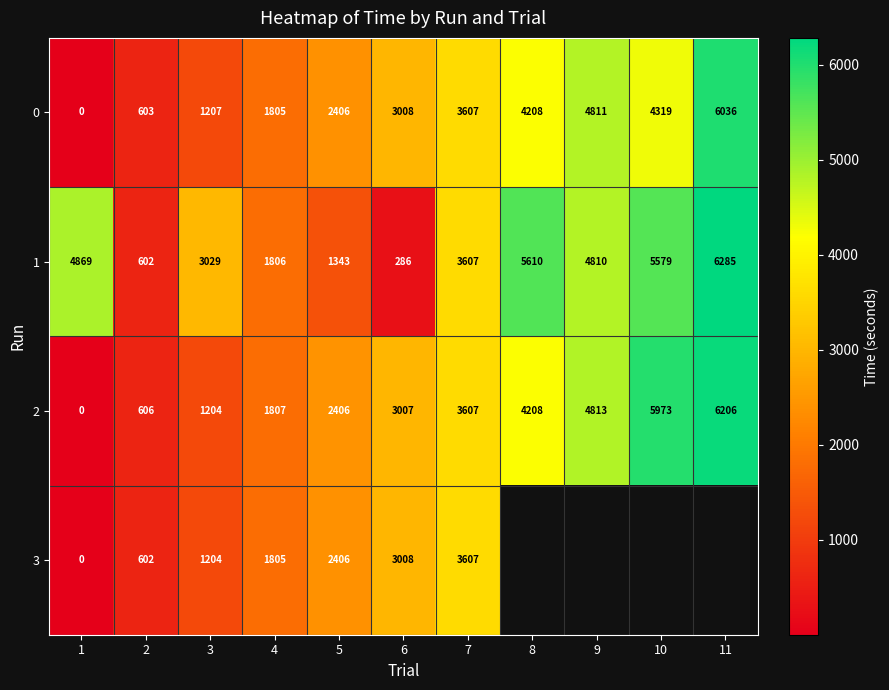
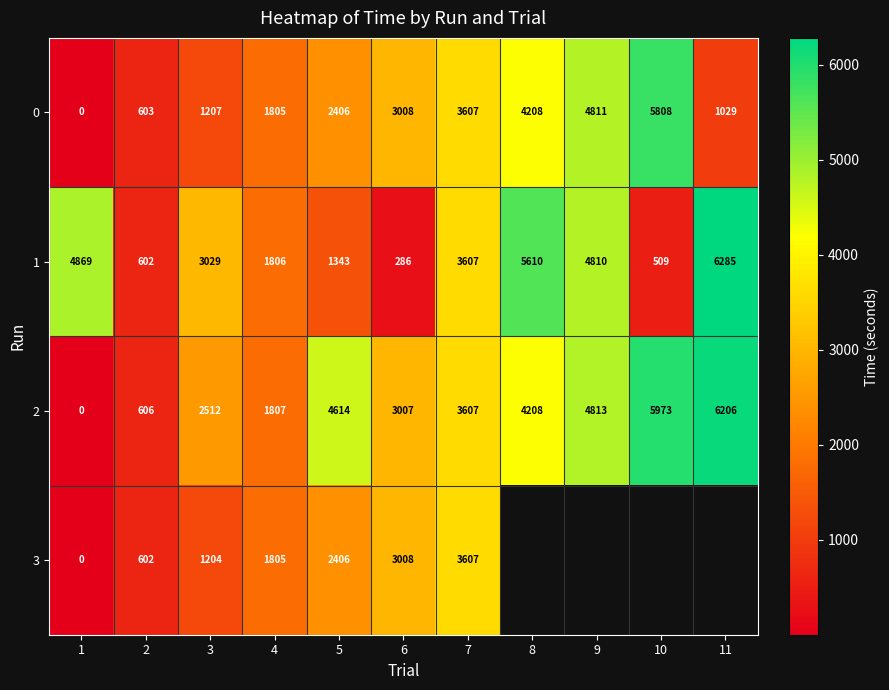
  {
    "0": {
      "1": 0,
      "2": 603,
      "3": 1207,
      "4": 1805,
      "5": 2406,
      "6": 3008,
      "7": 3607,
      "8": 4208,
      "9": 4811,
-     "10": 4319,
-     "11": 6036
+     "10": 5808,
+     "11": 1029
    },
    "1": {
      "1": 4869,
      "2": 602,
      "3": 3029,
      "4": 1806,
      "5": 1343,
      "6": 286,
      "7": 3607,
      "8": 5610,
      "9": 4810,
-     "10": 5579,
+     "10": 509,
      "11": 6285
    },
    "2": {
      "1": 0,
      "2": 606,
-     "3": 1204,
+     "3": 2512,
      "4": 1807,
-     "5": 2406,
+     "5": 4614,
      "6": 3007,
      "7": 3607,
      "8": 4208,
      "9": 4813,
      "10": 5973,
      "11": 6206
    },
    "3": {
      "1": 0,
      "2": 602,
      "3": 1204,
      "4": 1805,
      "5": 2406,
      "6": 3008,
      "7": 3607
    }
  }
